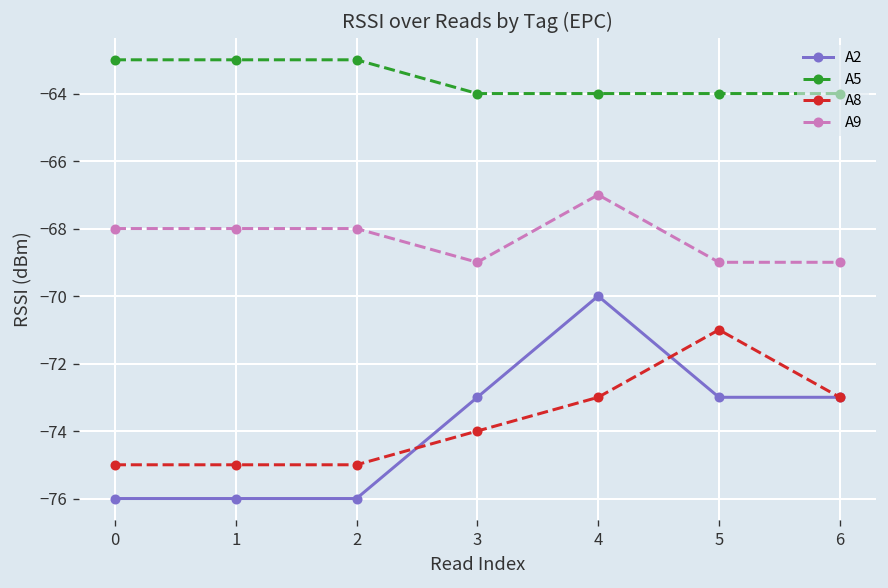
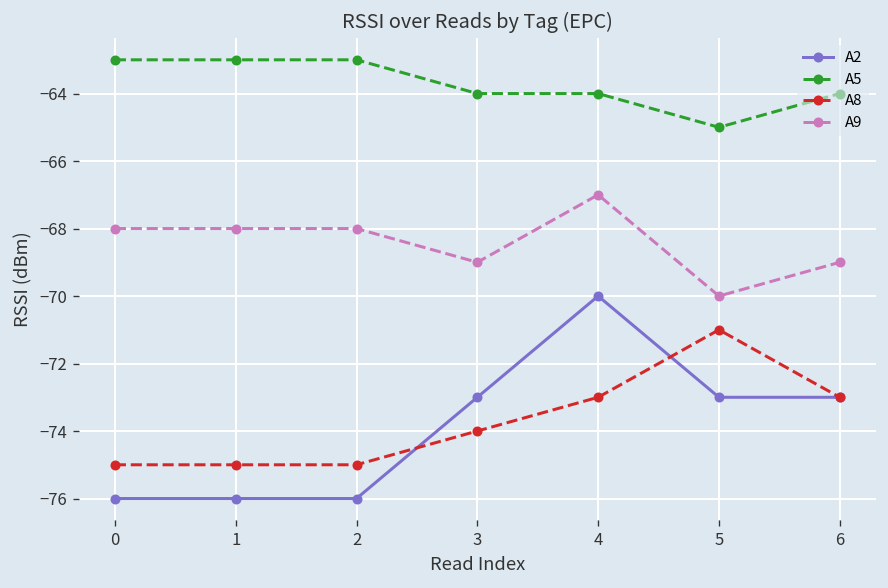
  {
    "A2": {
      "0": -76,
      "1": -76,
      "2": -76,
      "3": -73,
      "4": -70,
      "5": -73
    },
    "A5": {
      "0": -63,
      "1": -63,
      "2": -63,
      "3": -64,
      "4": -64,
-     "5": -64
+     "5": -65
    },
    "A8": {
      "0": -75,
      "1": -75,
      "2": -75,
      "3": -74,
      "4": -73,
      "5": -71
    },
    "A9": {
      "0": -68,
      "1": -68,
      "2": -68,
      "3": -69,
      "4": -67,
-     "5": -69,
+     "5": -70,
      "6": -69
    }
  }
